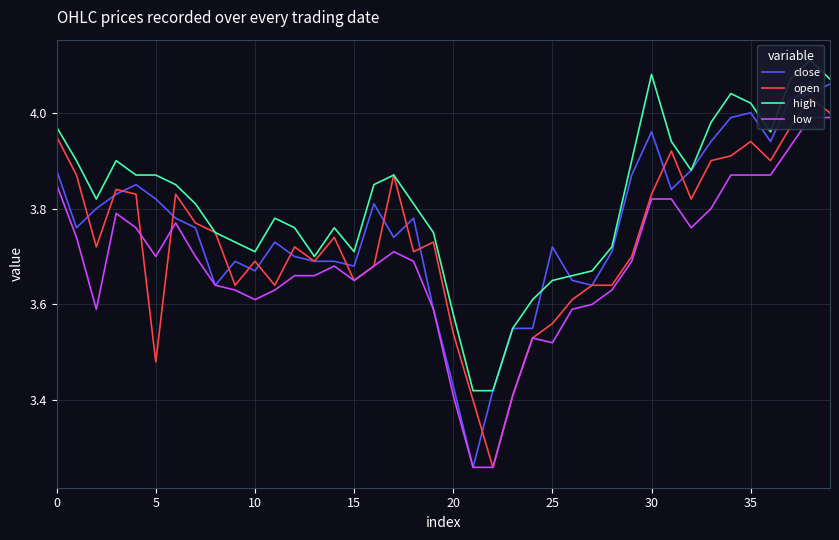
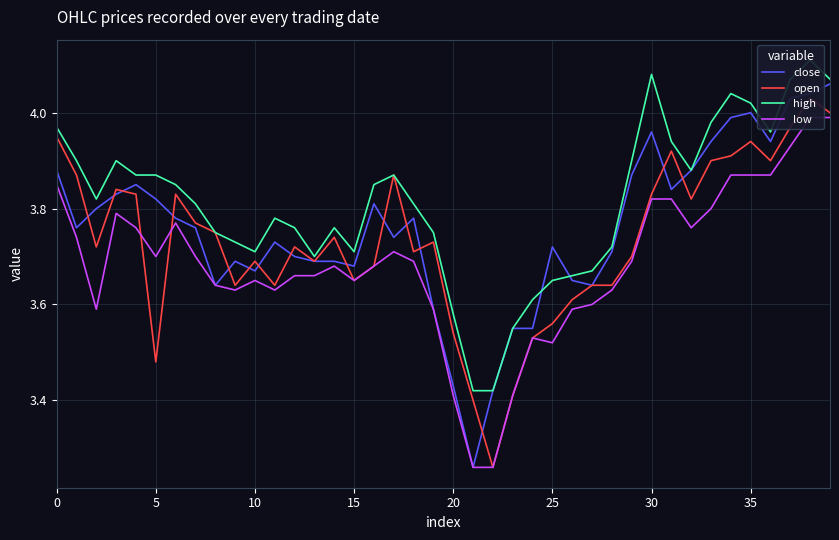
  {
    "close": {
      "0": 3.88,
      "5": 3.82,
      "10": 3.67,
      "15": 3.68,
      "20": 3.43,
      "25": 3.72,
      "30": 3.96,
      "35": 4.00
    },
    "open": {
      "0": 3.95,
      "5": 3.48,
      "10": 3.69,
      "20": 3.54,
      "25": 3.56,
      "30": 3.83,
      "35": 3.94
    },
    "high": {
      "0": 3.97,
      "5": 3.87,
      "10": 3.71,
      "15": 3.71,
      "20": 3.58,
      "25": 3.65,
      "30": 4.08,
      "35": 4.02
    },
    "low": {
      "0": 3.85,
      "5": 3.70,
-     "10": 3.61,
+     "10": 3.65,
      "20": 3.41,
      "25": 3.52,
      "30": 3.82,
      "35": 3.87
    }
  }
